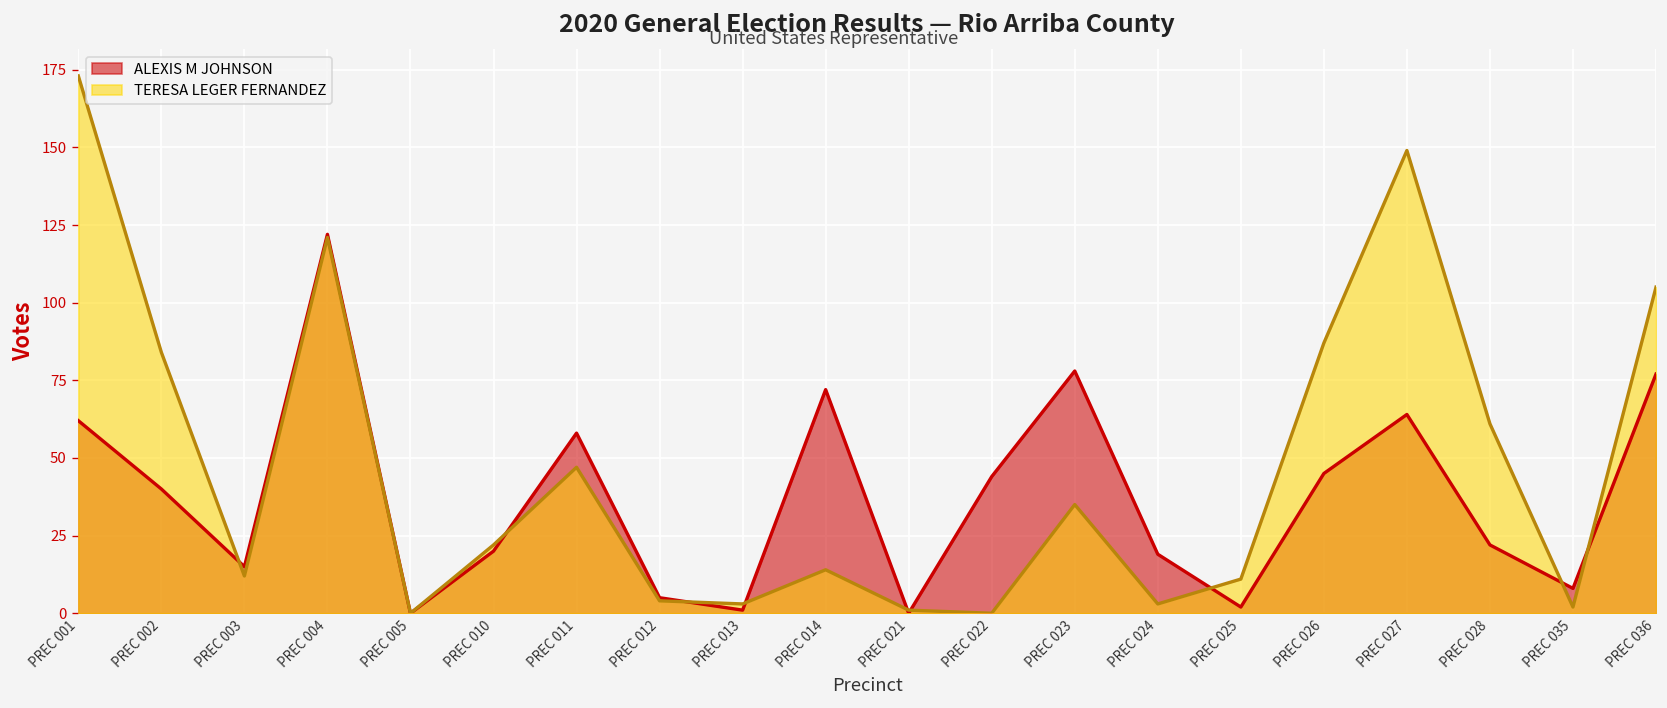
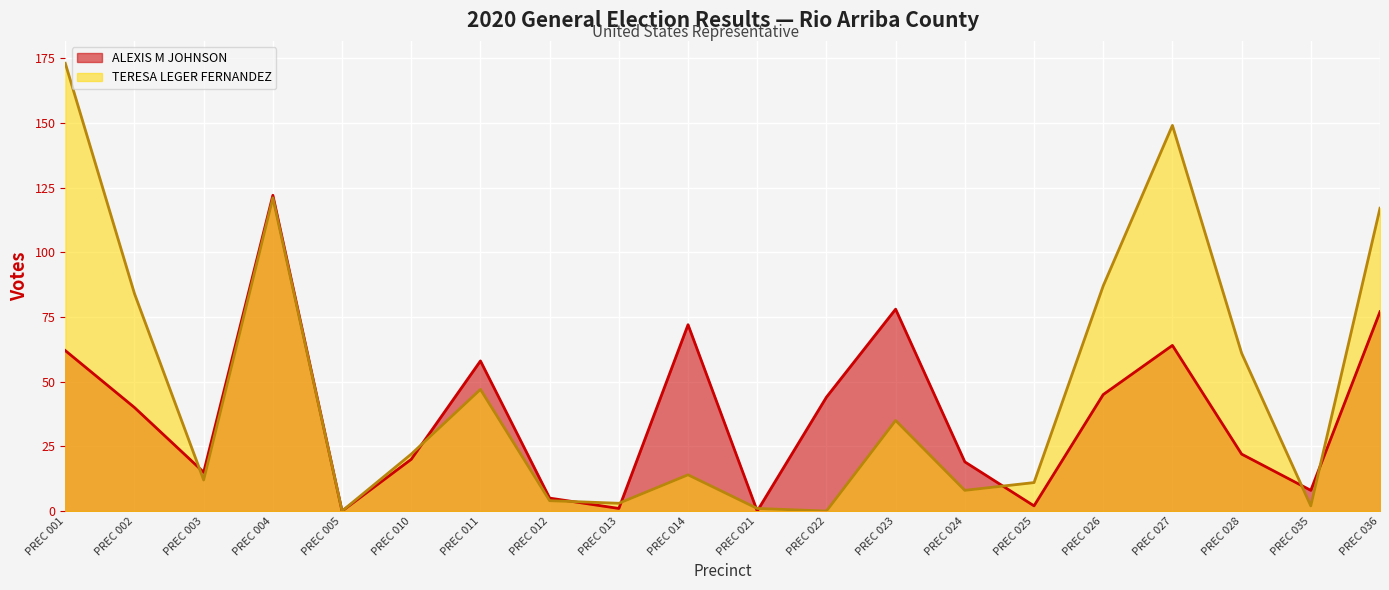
  {
    "ALEXIS M JOHNSON": {
      "PREC 001": 62,
      "PREC 002": 40,
      "PREC 003": 15,
      "PREC 004": 122,
      "PREC 010": 20,
      "PREC 011": 58,
      "PREC 012": 5,
      "PREC 013": 1,
      "PREC 014": 72,
      "PREC 022": 44,
      "PREC 023": 78,
      "PREC 024": 19,
      "PREC 025": 2,
      "PREC 026": 45,
      "PREC 027": 64,
      "PREC 028": 22,
      "PREC 035": 8,
      "PREC 036": 77
    },
    "TERESA LEGER FERNANDEZ": {
      "PREC 001": 173,
      "PREC 002": 84,
      "PREC 003": 12,
      "PREC 004": 121,
      "PREC 010": 22,
      "PREC 011": 47,
      "PREC 012": 4,
      "PREC 013": 3,
      "PREC 014": 14,
      "PREC 022": 0,
      "PREC 023": 35,
-     "PREC 024": 3,
+     "PREC 024": 8,
      "PREC 025": 11,
      "PREC 026": 87,
      "PREC 027": 149,
      "PREC 028": 61,
      "PREC 035": 2,
-     "PREC 036": 105
+     "PREC 036": 117
    }
  }
